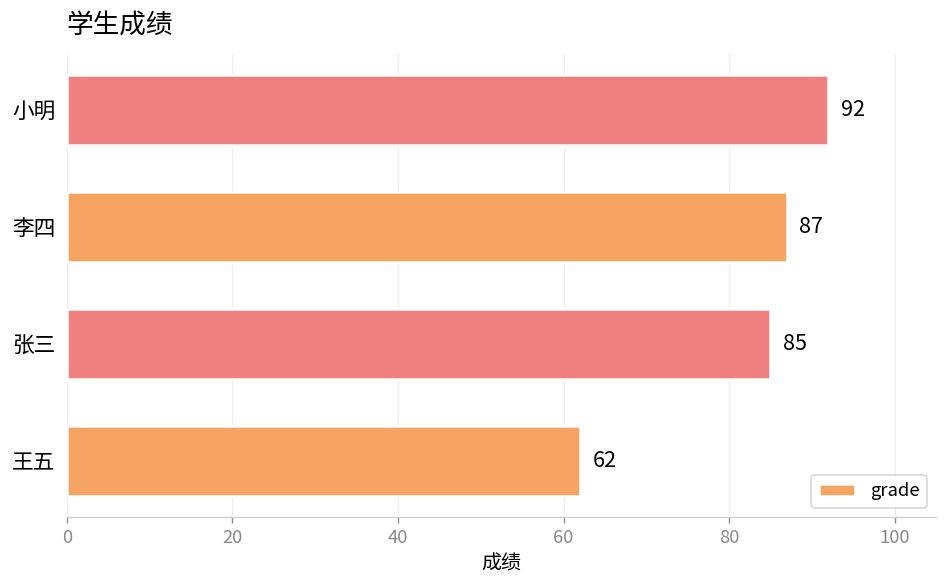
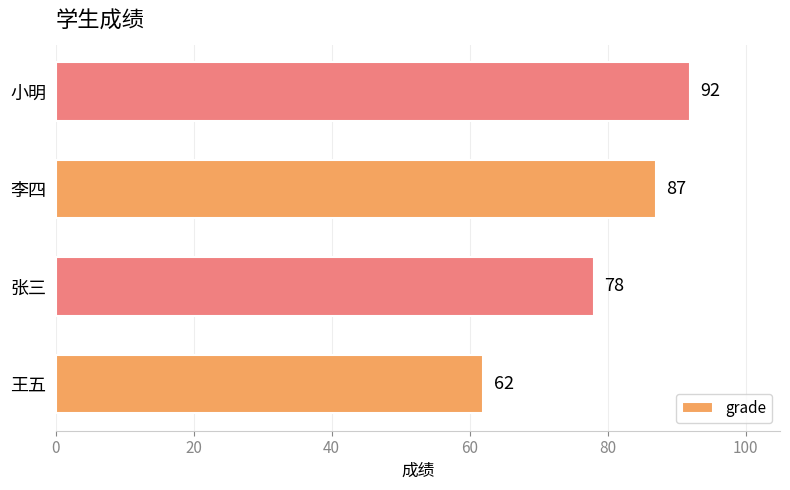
  {
    "小明": 92,
    "李四": 87,
-   "张三": 85,
+   "张三": 78,
    "王五": 62
  }
